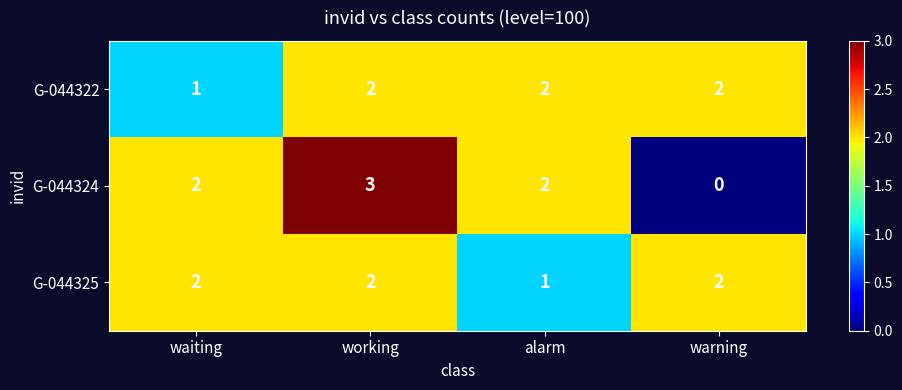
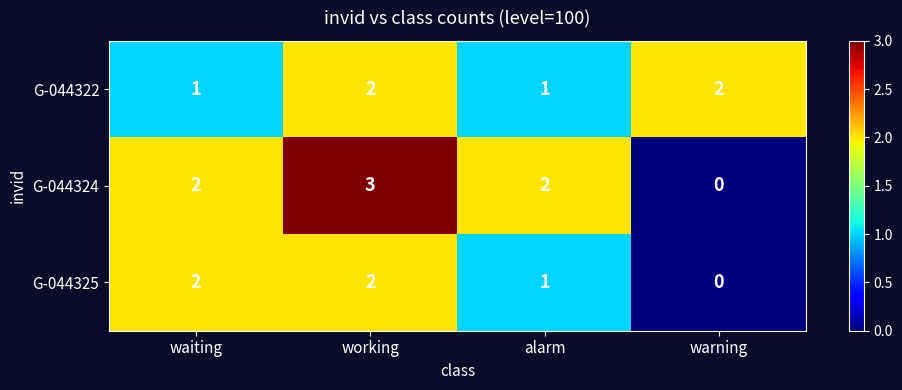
  {
    "G-044322": {
      "waiting": 1,
      "working": 2,
-     "alarm": 2,
+     "alarm": 1,
      "warning": 2
    },
    "G-044324": {
      "waiting": 2,
      "working": 3,
      "alarm": 2,
      "warning": 0
    },
    "G-044325": {
      "waiting": 2,
      "working": 2,
      "alarm": 1,
-     "warning": 2
+     "warning": 0
    }
  }
